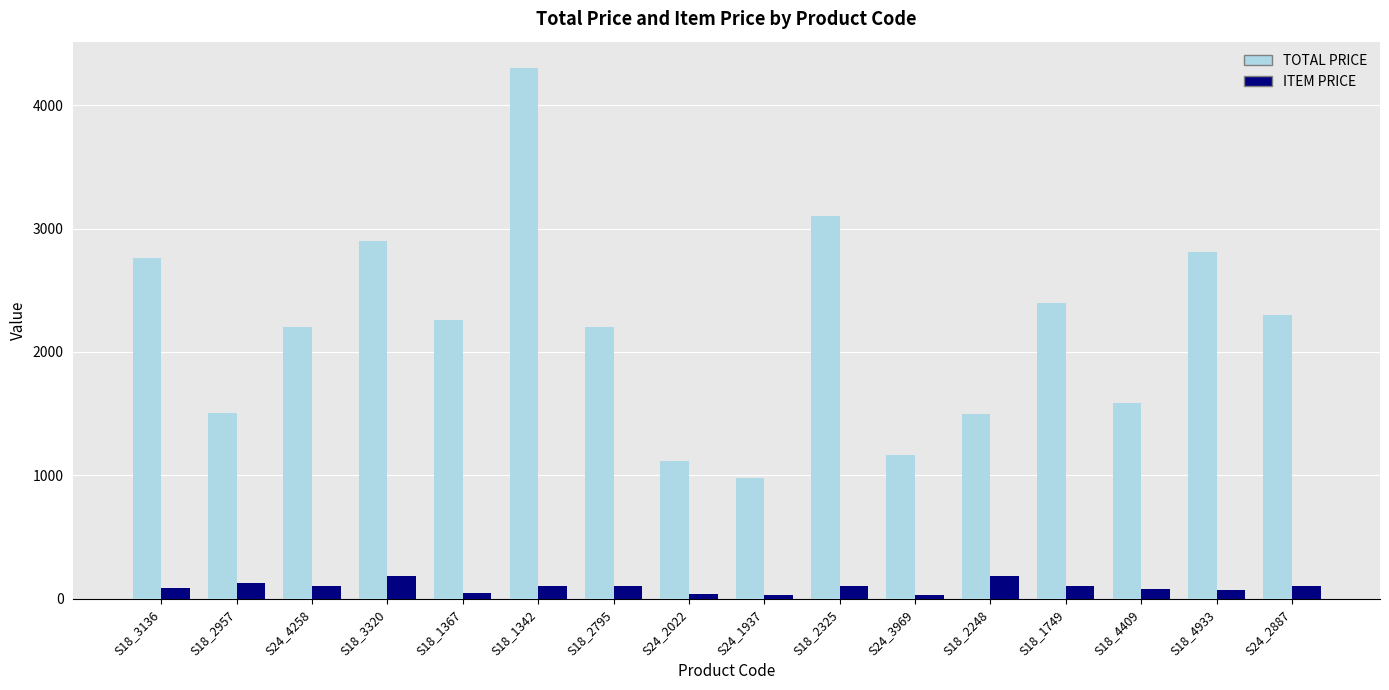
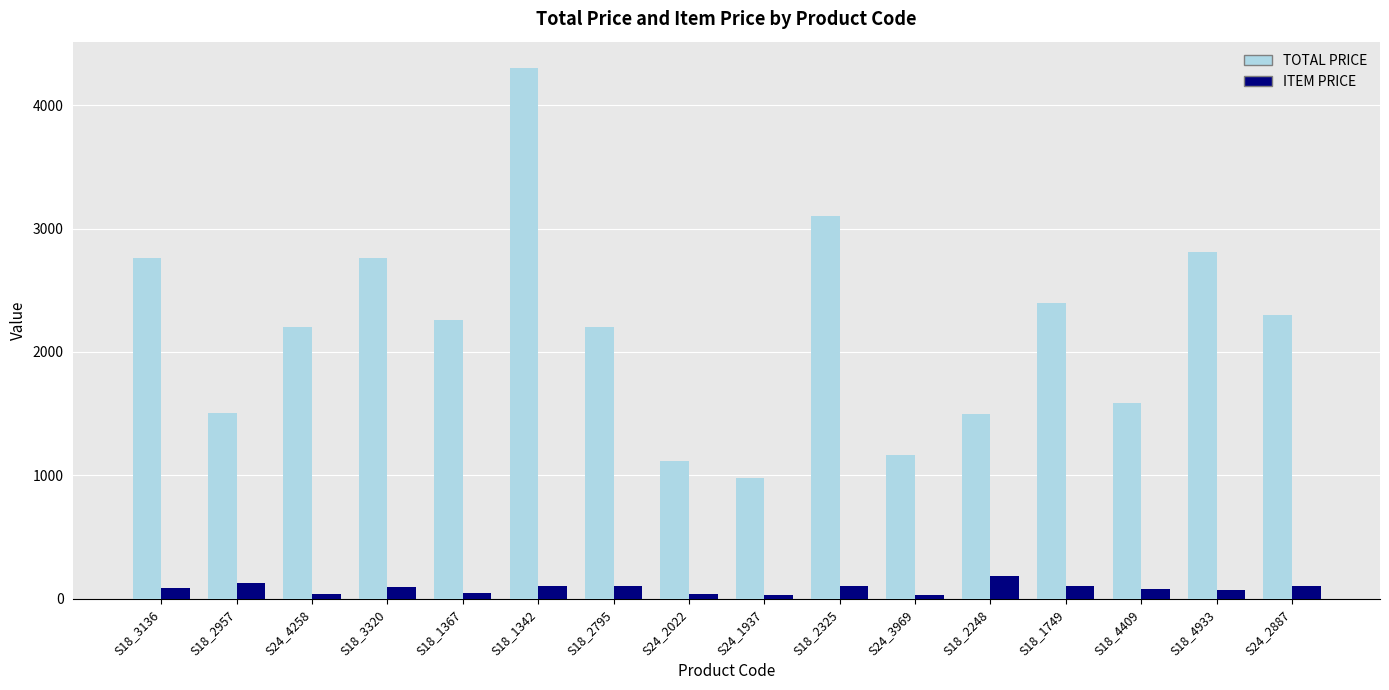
  {
    "TOTAL PRICE": {
      "S18_3136": 2760,
      "S18_2957": 1500,
      "S24_4258": 2200,
-     "S18_3320": 2900,
+     "S18_3320": 2760,
      "S18_1367": 2260,
      "S18_1342": 4300,
      "S18_2795": 2200,
      "S24_2022": 1110,
      "S24_1937": 980,
      "S18_2325": 3100,
      "S24_3969": 1160,
      "S18_2248": 1500,
      "S18_1749": 2400,
      "S18_4409": 1580,
      "S18_4933": 2810,
      "S24_2887": 2300
    },
    "ITEM PRICE": {
      "S18_3136": 90,
      "S18_2957": 120,
-     "S24_4258": 100,
-     "S18_3320": 180,
+     "S24_4258": 40,
+     "S18_3320": 100,
      "S18_1367": 40,
      "S18_1342": 100,
      "S18_2795": 100,
      "S24_2022": 40,
      "S24_1937": 30,
      "S18_2325": 100,
      "S24_3969": 30,
      "S18_2248": 180,
      "S18_1749": 100,
      "S18_4409": 80,
      "S18_4933": 70,
      "S24_2887": 100
    }
  }
